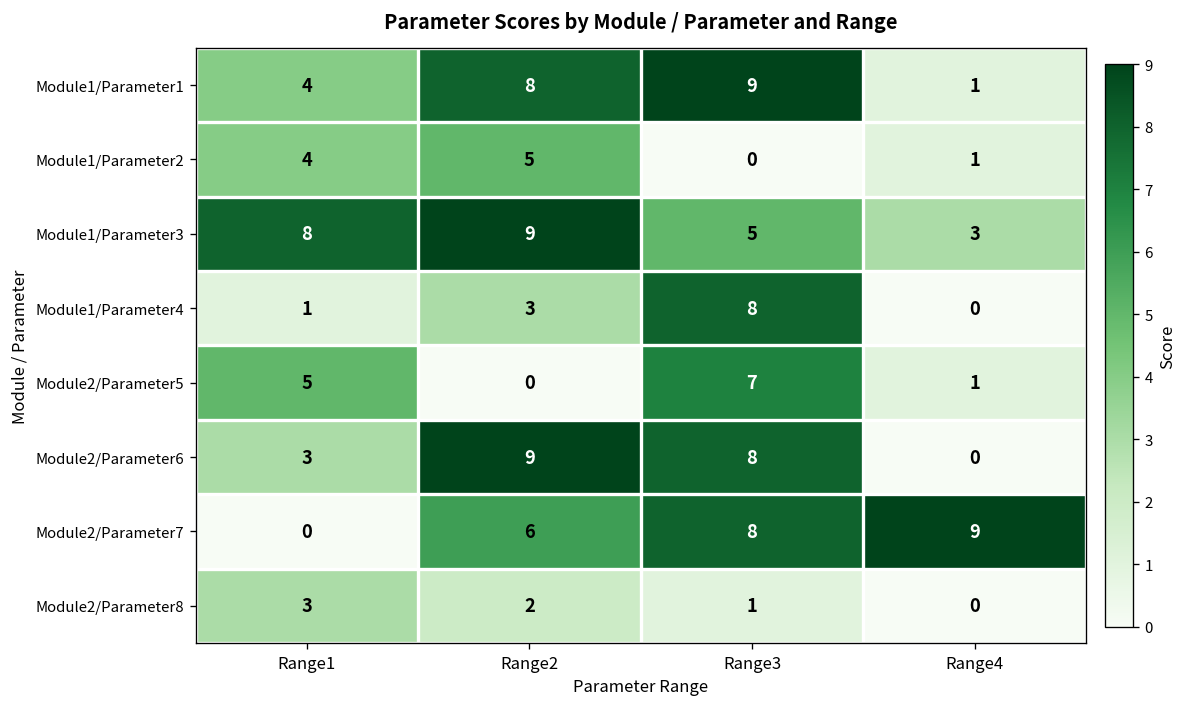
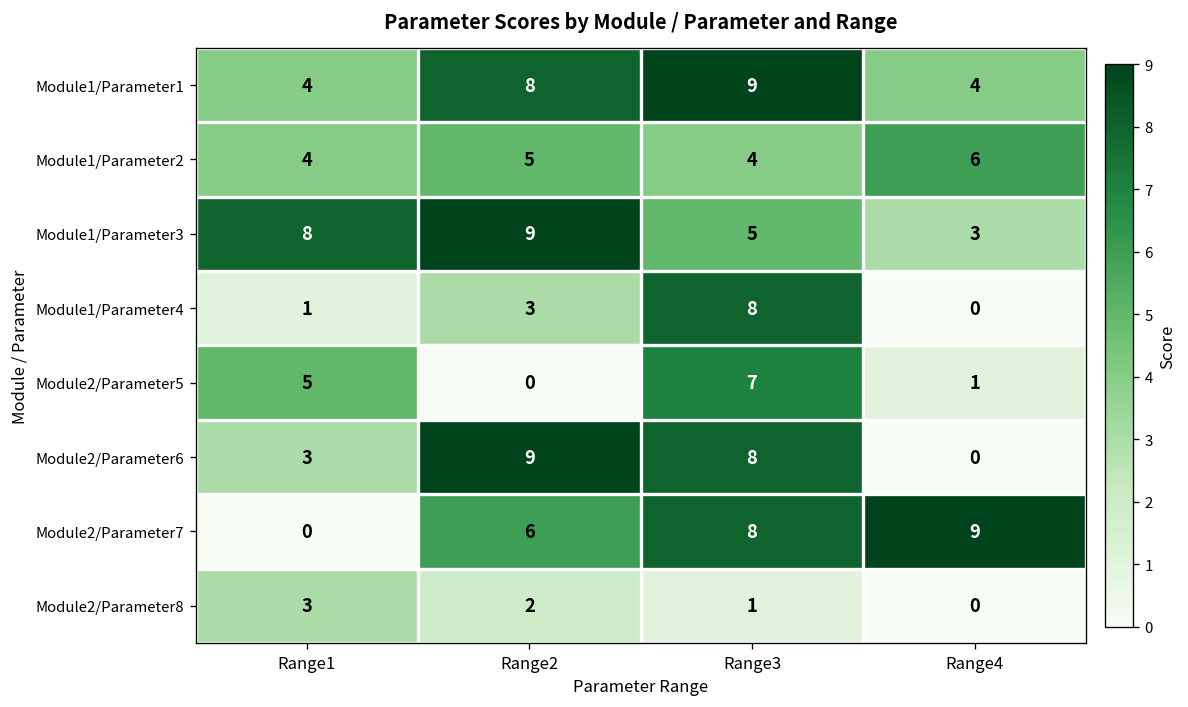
  {
    "Module1/Parameter1": {
      "Range1": 4,
      "Range2": 8,
      "Range3": 9,
-     "Range4": 1
+     "Range4": 4
    },
    "Module1/Parameter2": {
      "Range1": 4,
      "Range2": 5,
-     "Range3": 0,
-     "Range4": 1
+     "Range3": 4,
+     "Range4": 6
    },
    "Module1/Parameter3": {
      "Range1": 8,
      "Range2": 9,
      "Range3": 5,
      "Range4": 3
    },
    "Module1/Parameter4": {
      "Range1": 1,
      "Range2": 3,
      "Range3": 8,
      "Range4": 0
    },
    "Module2/Parameter5": {
      "Range1": 5,
      "Range2": 0,
      "Range3": 7,
      "Range4": 1
    },
    "Module2/Parameter6": {
      "Range1": 3,
      "Range2": 9,
      "Range3": 8,
      "Range4": 0
    },
    "Module2/Parameter7": {
      "Range1": 0,
      "Range2": 6,
      "Range3": 8,
      "Range4": 9
    },
    "Module2/Parameter8": {
      "Range1": 3,
      "Range2": 2,
      "Range3": 1,
      "Range4": 0
    }
  }
